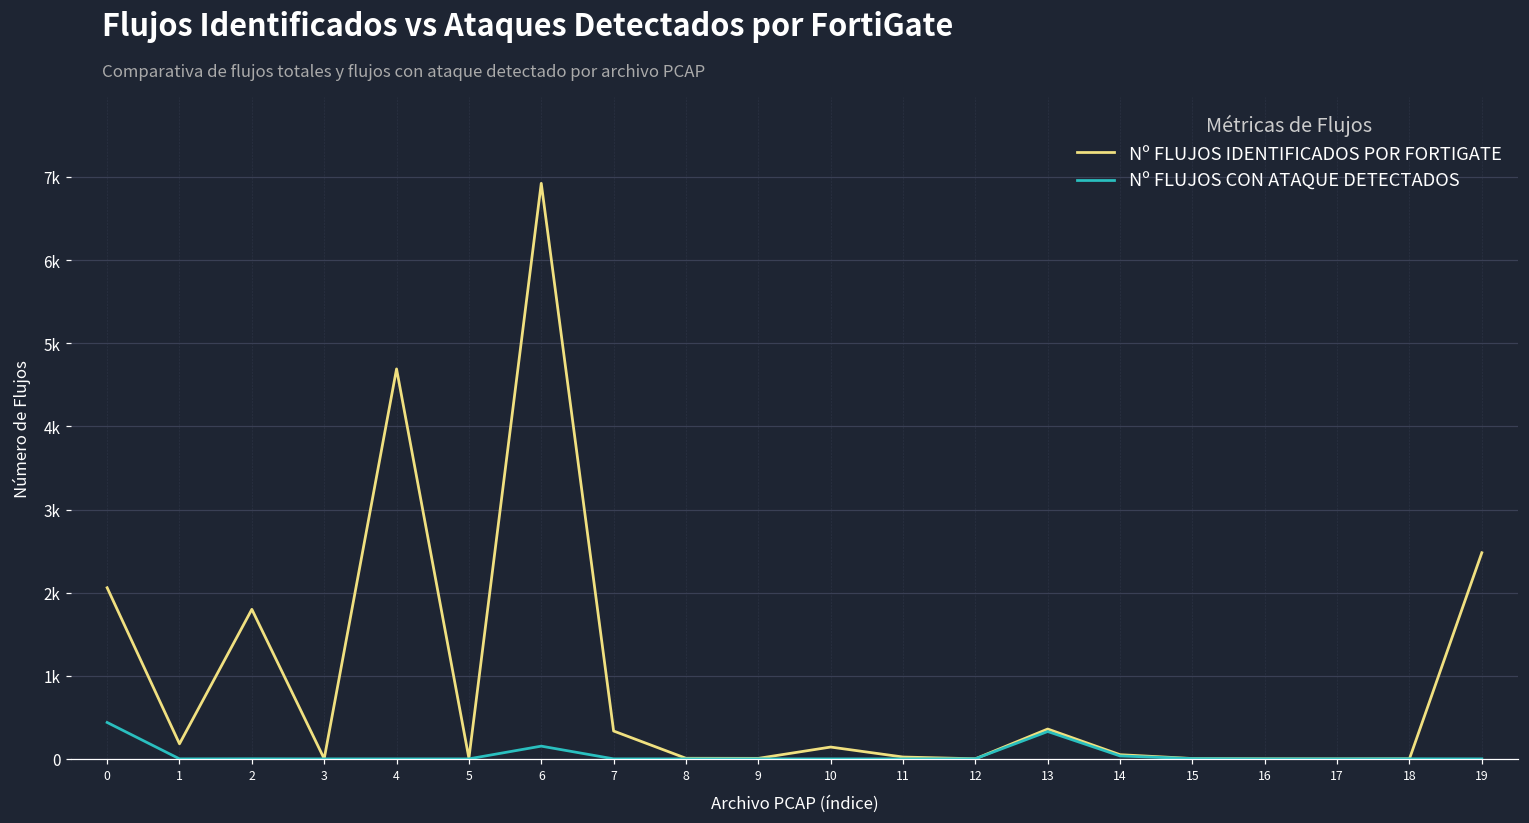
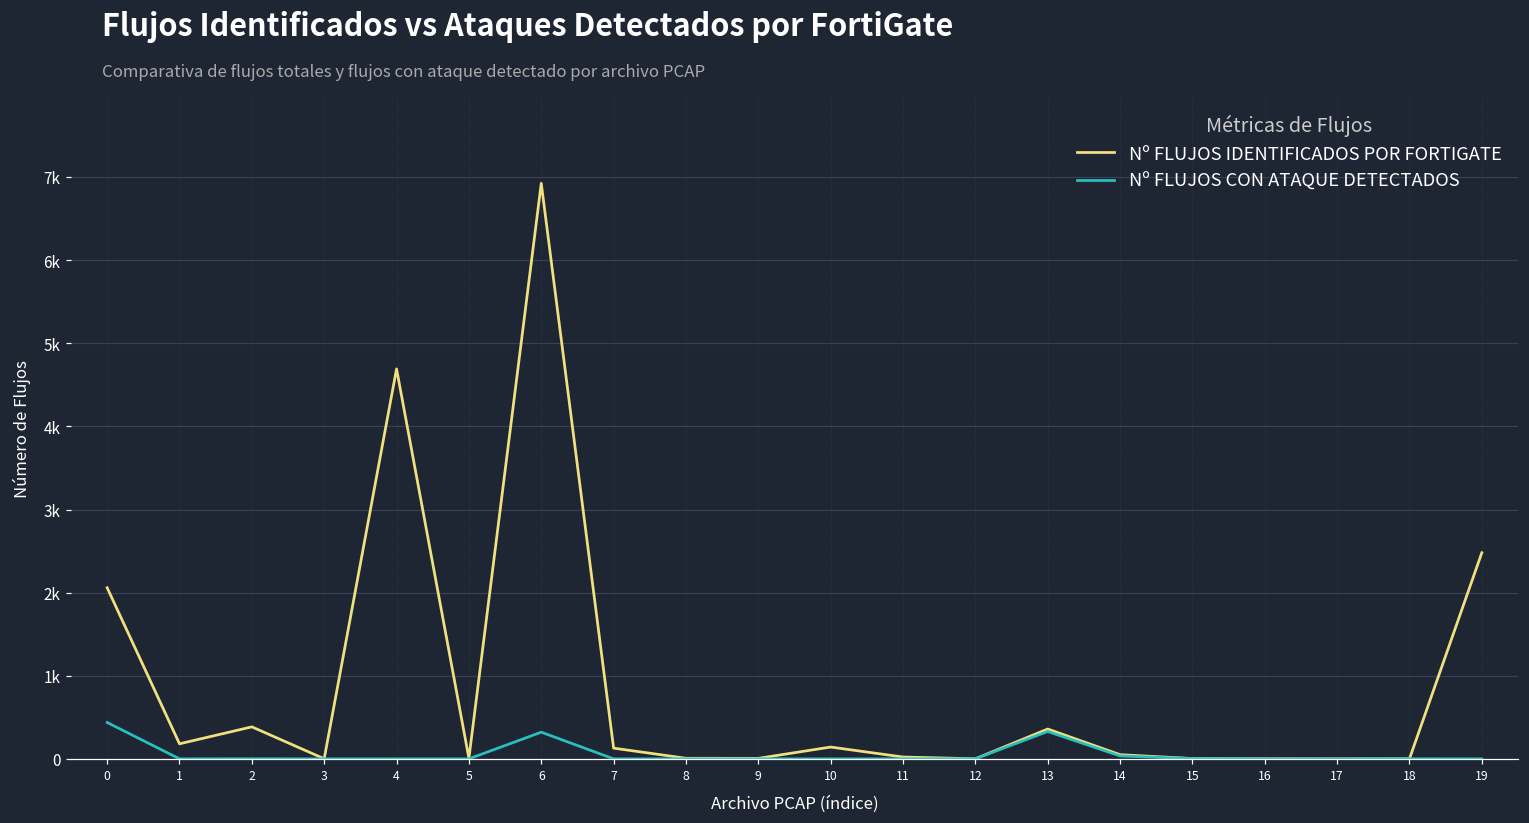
  {
    "Nº FLUJOS IDENTIFICADOS POR FORTIGATE": {
      "0": 2100,
      "1": 200,
-     "2": 1800,
+     "2": 400,
      "4": 4700,
      "6": 6900,
-     "7": 300,
+     "7": 100,
      "10": 100,
      "19": 2500
    },
    "Nº FLUJOS CON ATAQUE DETECTADOS": {
      "0": 400,
      "1": 0,
      "2": 0,
      "4": 0,
-     "6": 200,
+     "6": 300,
      "7": 0,
      "10": 0,
      "19": 0
    }
  }
